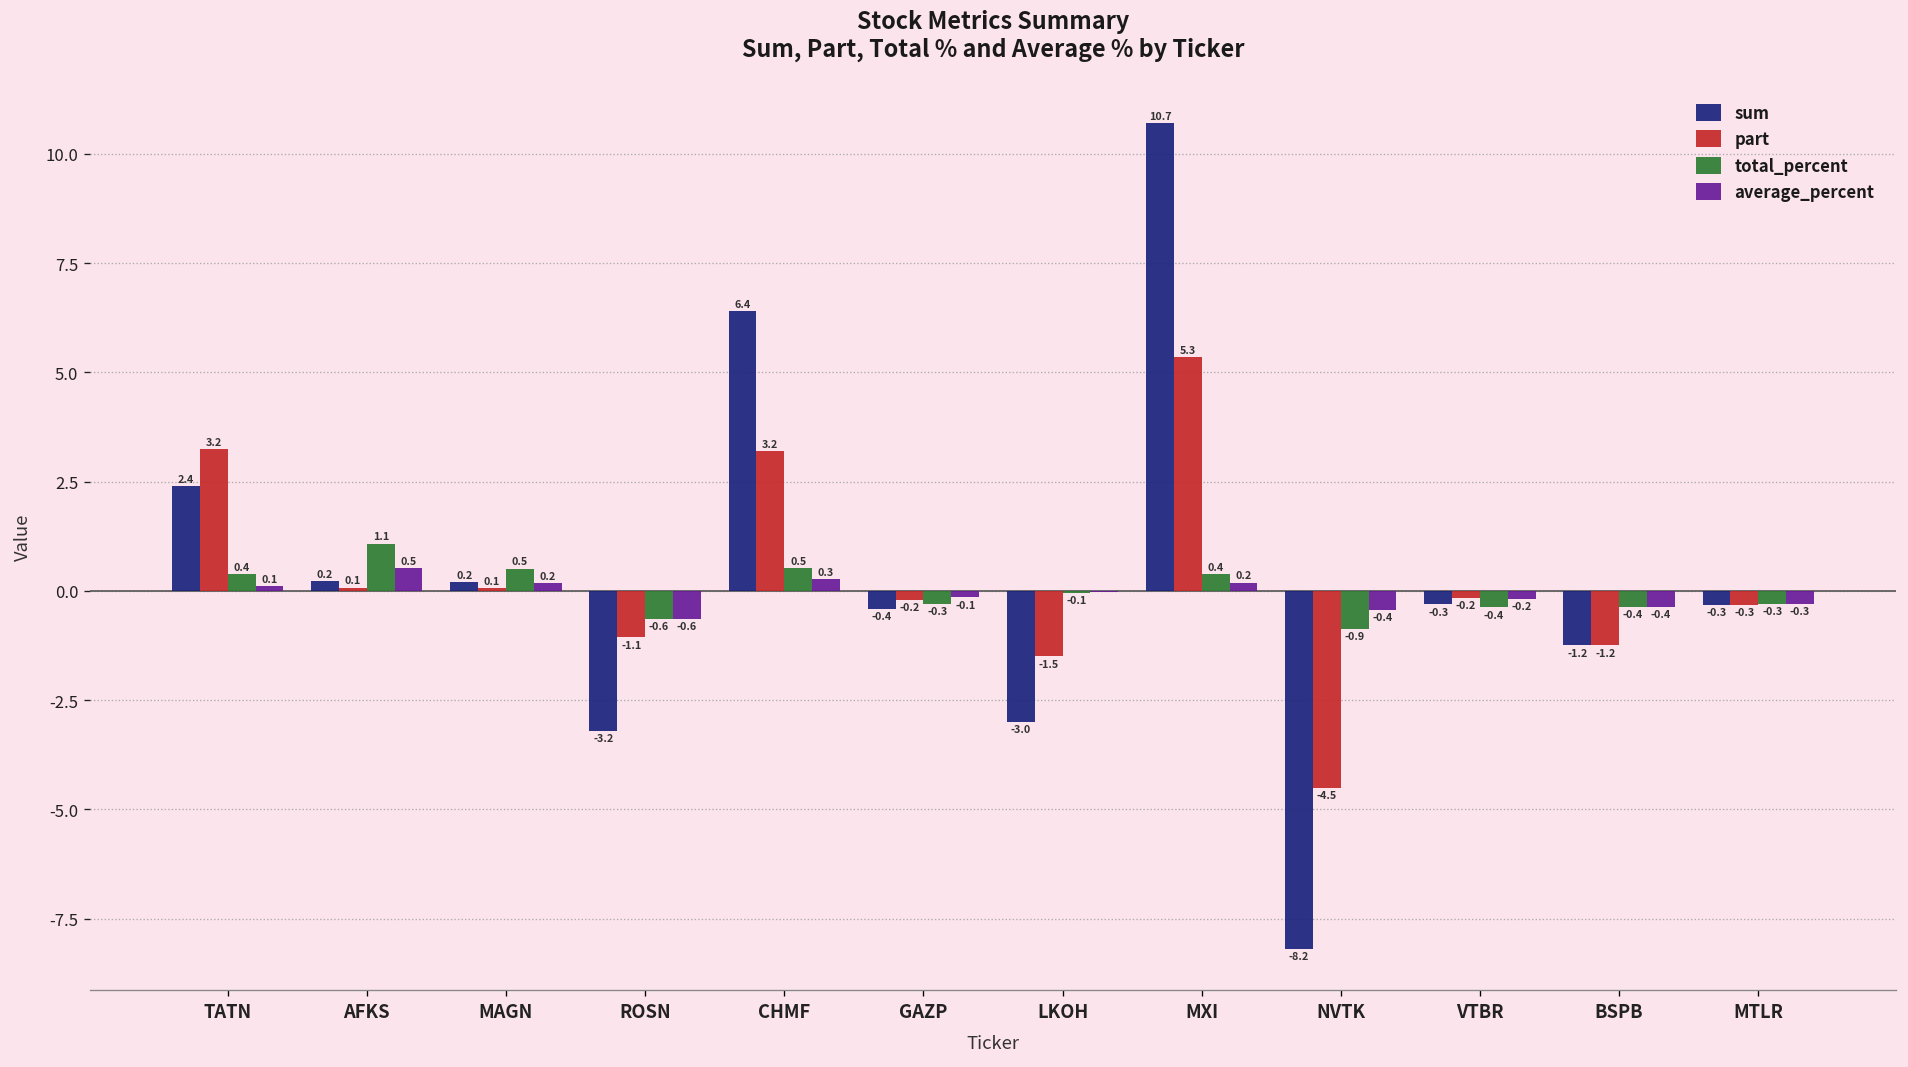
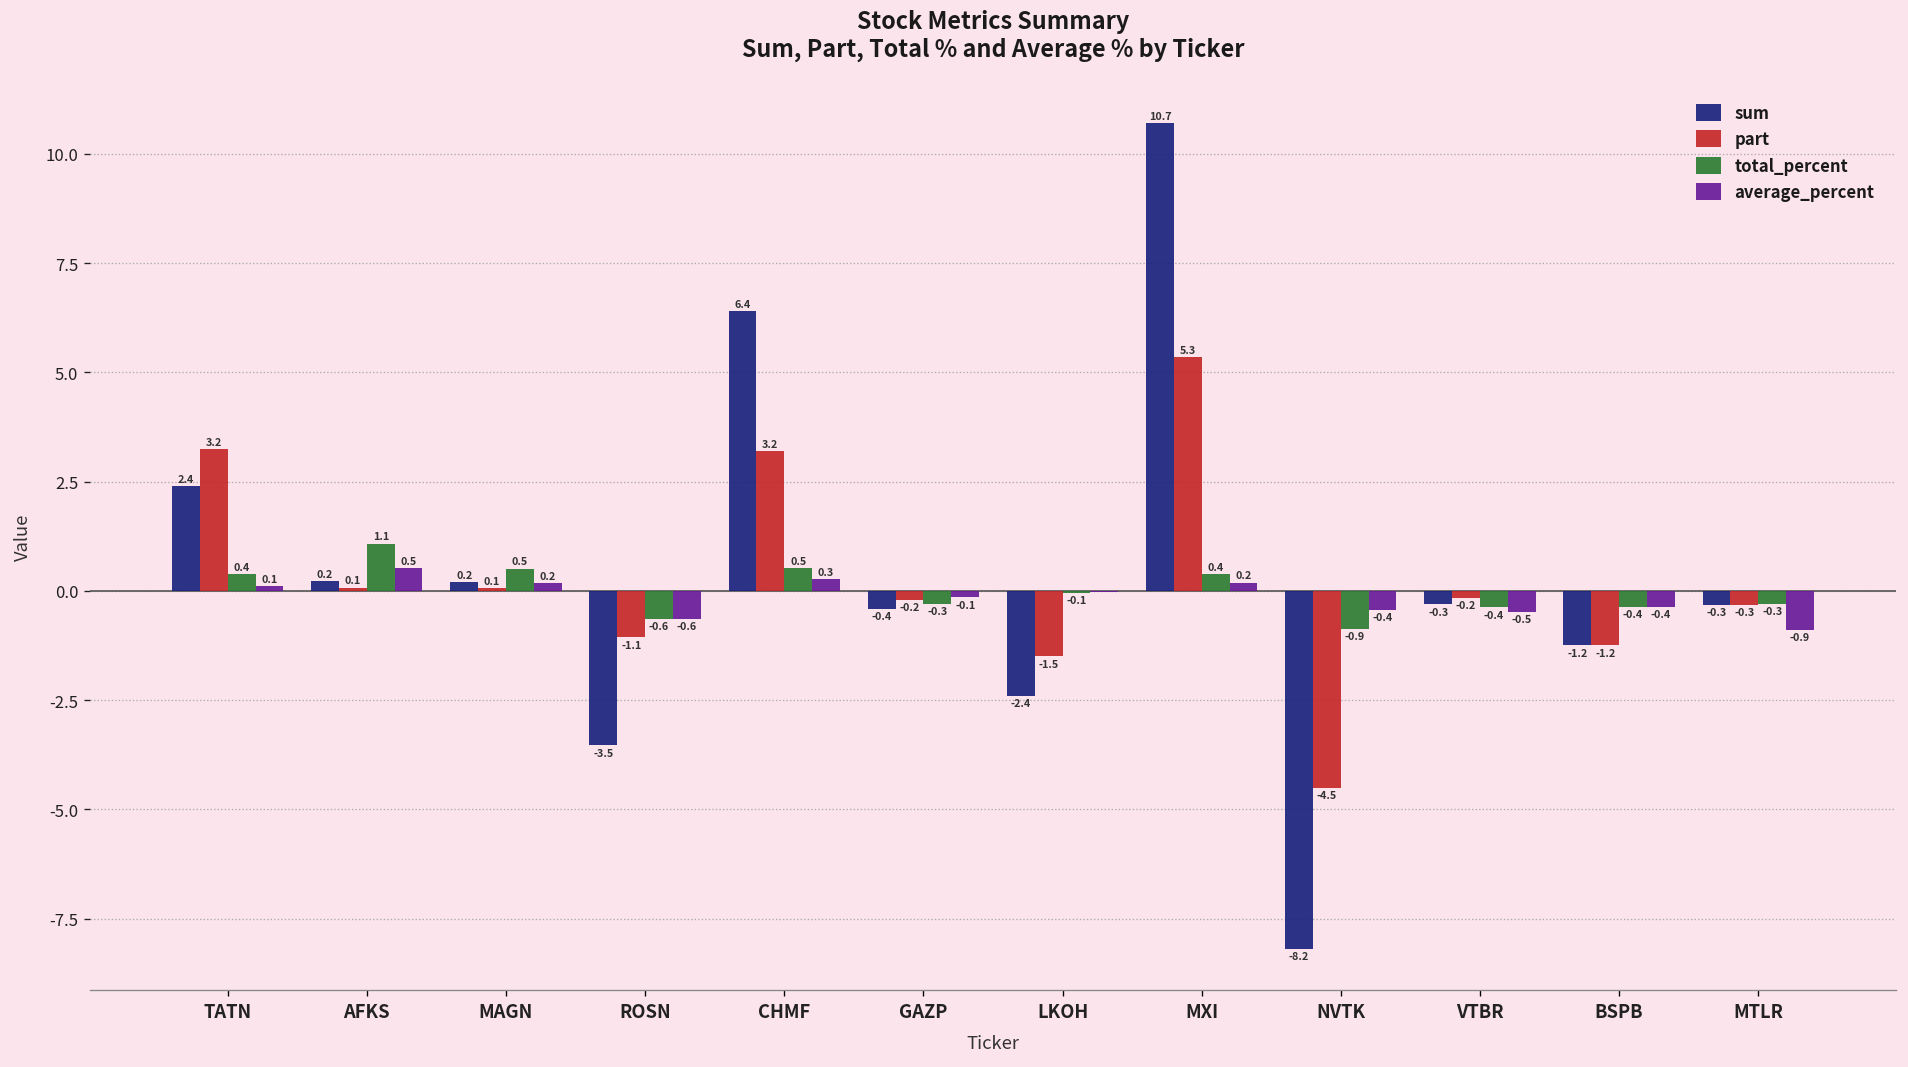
  {
    "sum": {
      "TATN": 2.4,
      "AFKS": 0.2,
      "MAGN": 0.2,
-     "ROSN": -3.2,
+     "ROSN": -3.5,
      "CHMF": 6.4,
      "GAZP": -0.4,
-     "LKOH": -3.0,
+     "LKOH": -2.4,
      "MXI": 10.7,
      "NVTK": -8.2,
      "VTBR": -0.3,
      "BSPB": -1.2,
      "MTLR": -0.3
    },
    "part": {
      "TATN": 3.2,
      "AFKS": 0.1,
      "MAGN": 0.1,
      "ROSN": -1.1,
      "CHMF": 3.2,
      "GAZP": -0.2,
      "LKOH": -1.5,
      "MXI": 5.3,
      "NVTK": -4.5,
      "VTBR": -0.2,
      "BSPB": -1.2,
      "MTLR": -0.3
    },
    "total_percent": {
      "TATN": 0.4,
      "AFKS": 1.1,
      "MAGN": 0.5,
      "ROSN": -0.6,
      "CHMF": 0.5,
      "GAZP": -0.3,
      "LKOH": -0.1,
      "MXI": 0.4,
      "NVTK": -0.9,
      "VTBR": -0.4,
      "BSPB": -0.4,
      "MTLR": -0.3
    },
    "average_percent": {
      "TATN": 0.1,
      "AFKS": 0.5,
      "MAGN": 0.2,
      "ROSN": -0.6,
      "CHMF": 0.3,
      "GAZP": -0.1,
      "MXI": 0.2,
      "NVTK": -0.4,
-     "VTBR": -0.2,
+     "VTBR": -0.5,
      "BSPB": -0.4,
-     "MTLR": -0.3
+     "MTLR": -0.9
    }
  }
